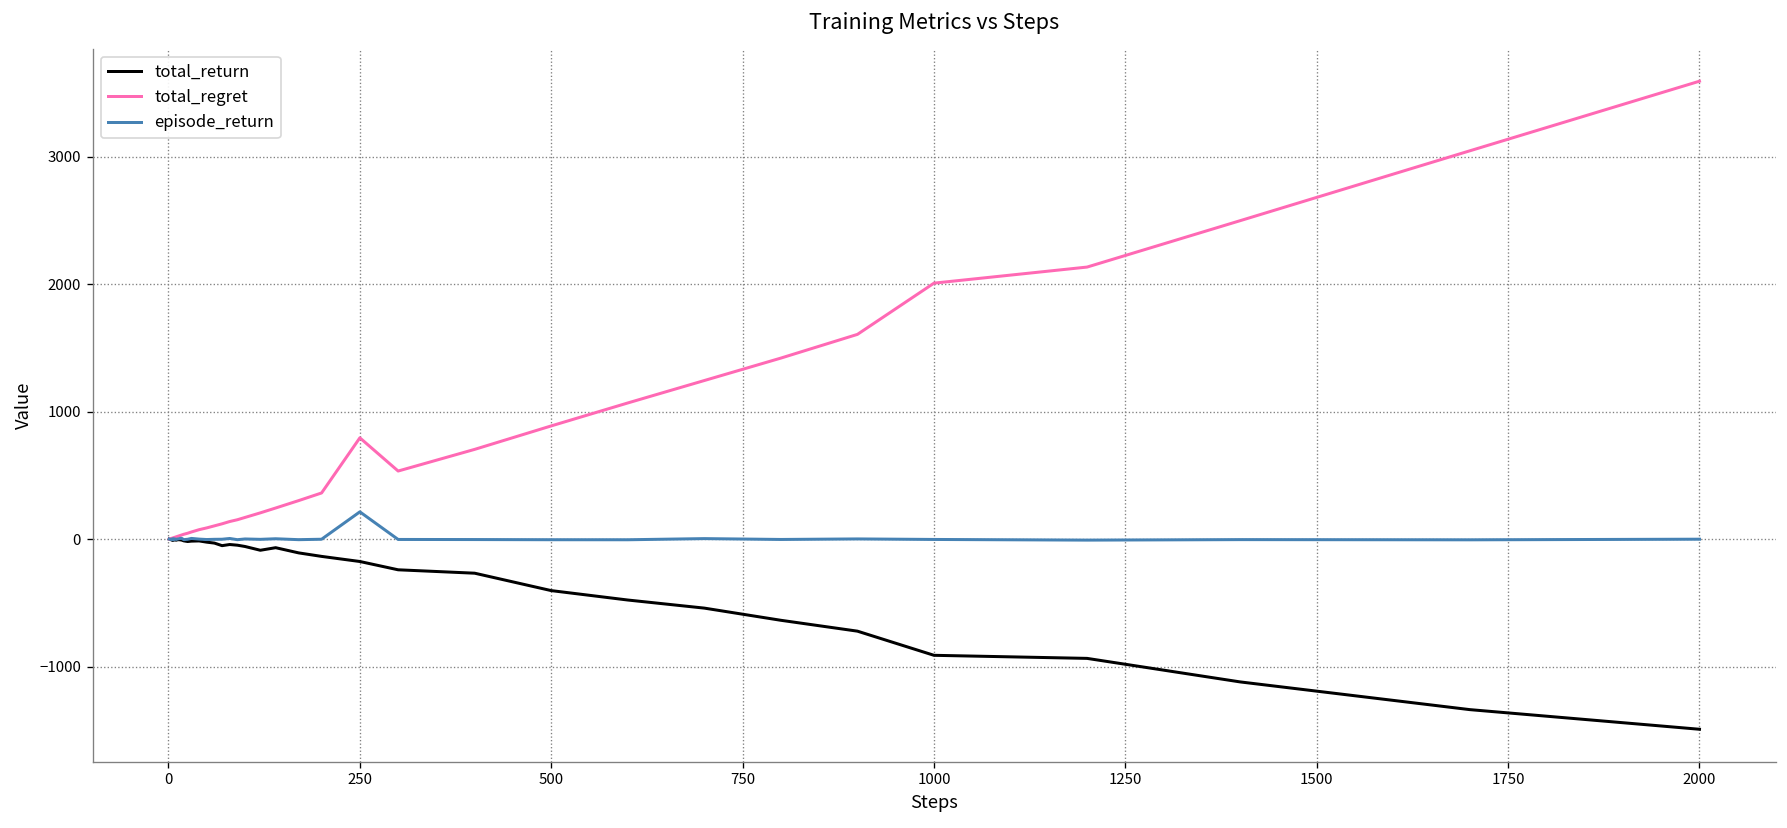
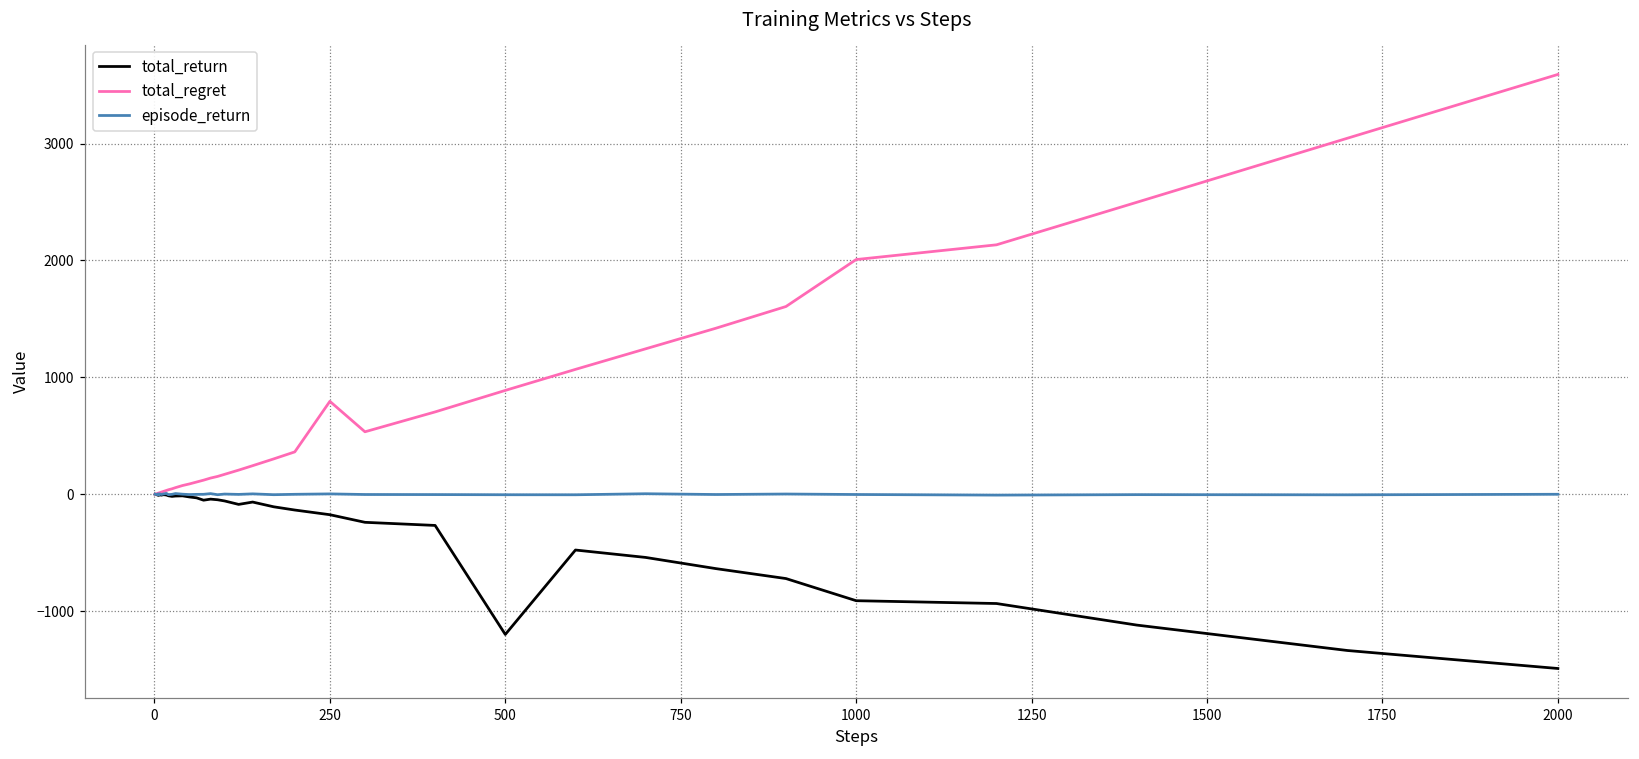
  {
    "total_return": {
      "250": -180,
-     "500": -400,
+     "500": -1200,
      "1000": -910,
      "2000": -1490
    },
    "total_regret": {
      "250": 790,
      "500": 890,
      "1000": 2010,
      "2000": 3590
    },
    "episode_return": {
-     "250": 210,
+     "250": 0,
      "500": 0,
      "1000": 0,
      "2000": 0
    }
  }
